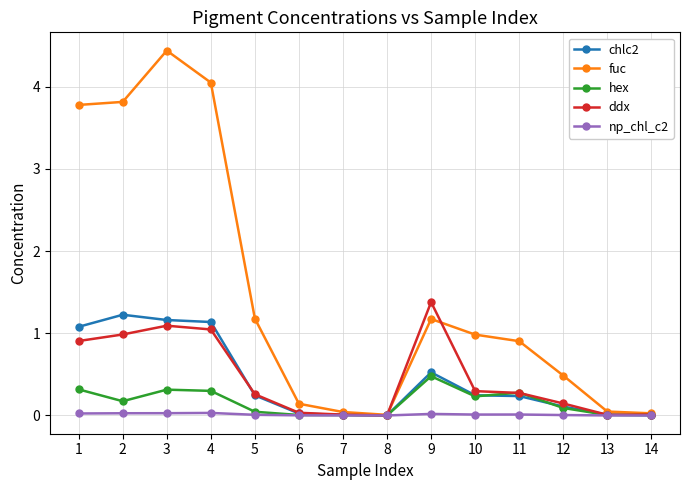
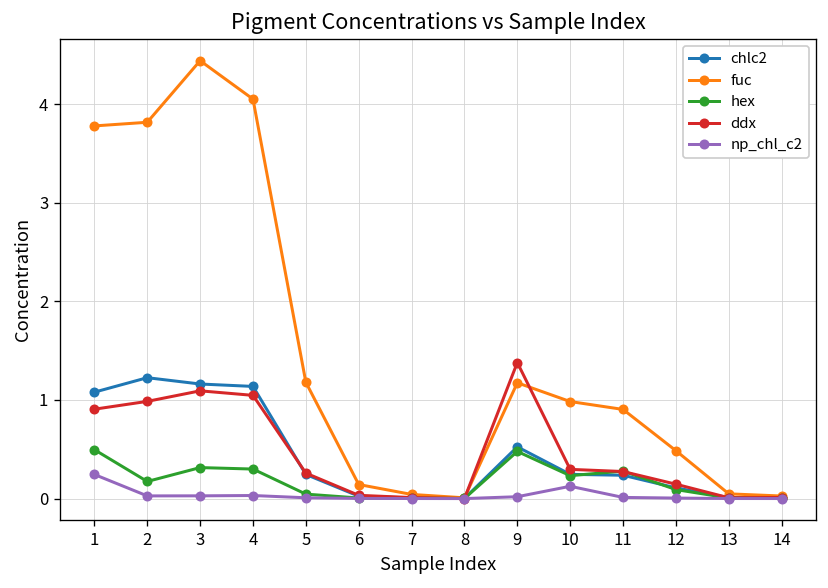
  {
    "chlc2": {
      "1": 1.1,
      "2": 1.2,
      "3": 1.2,
      "4": 1.1,
      "9": 0.5,
      "11": 0.2
    },
    "fuc": {
      "1": 3.8,
      "2": 3.8,
      "3": 4.4,
      "4": 4.1,
      "5": 1.2,
      "6": 0.1,
      "7": 0.0,
      "9": 1.2,
      "10": 1.0,
      "11": 0.9,
      "12": 0.5,
      "13": 0.0
    },
    "hex": {
-     "1": 0.3,
+     "1": 0.5,
      "2": 0.2,
      "3": 0.3,
      "4": 0.3,
      "5": 0.0,
      "9": 0.5
    },
    "ddx": {
      "1": 0.9,
      "2": 1.0,
      "3": 1.1,
      "4": 1.0,
      "9": 1.4,
      "10": 0.3,
      "12": 0.1
    },
    "np_chl_c2": {
-     "1": 0.0,
+     "1": 0.2,
      "2": 0.0,
      "3": 0.0,
      "4": 0.0,
      "5": 0.0,
      "9": 0.0,
-     "10": 0.0,
+     "10": 0.1,
      "11": 0.0,
      "12": 0.0
    }
  }
